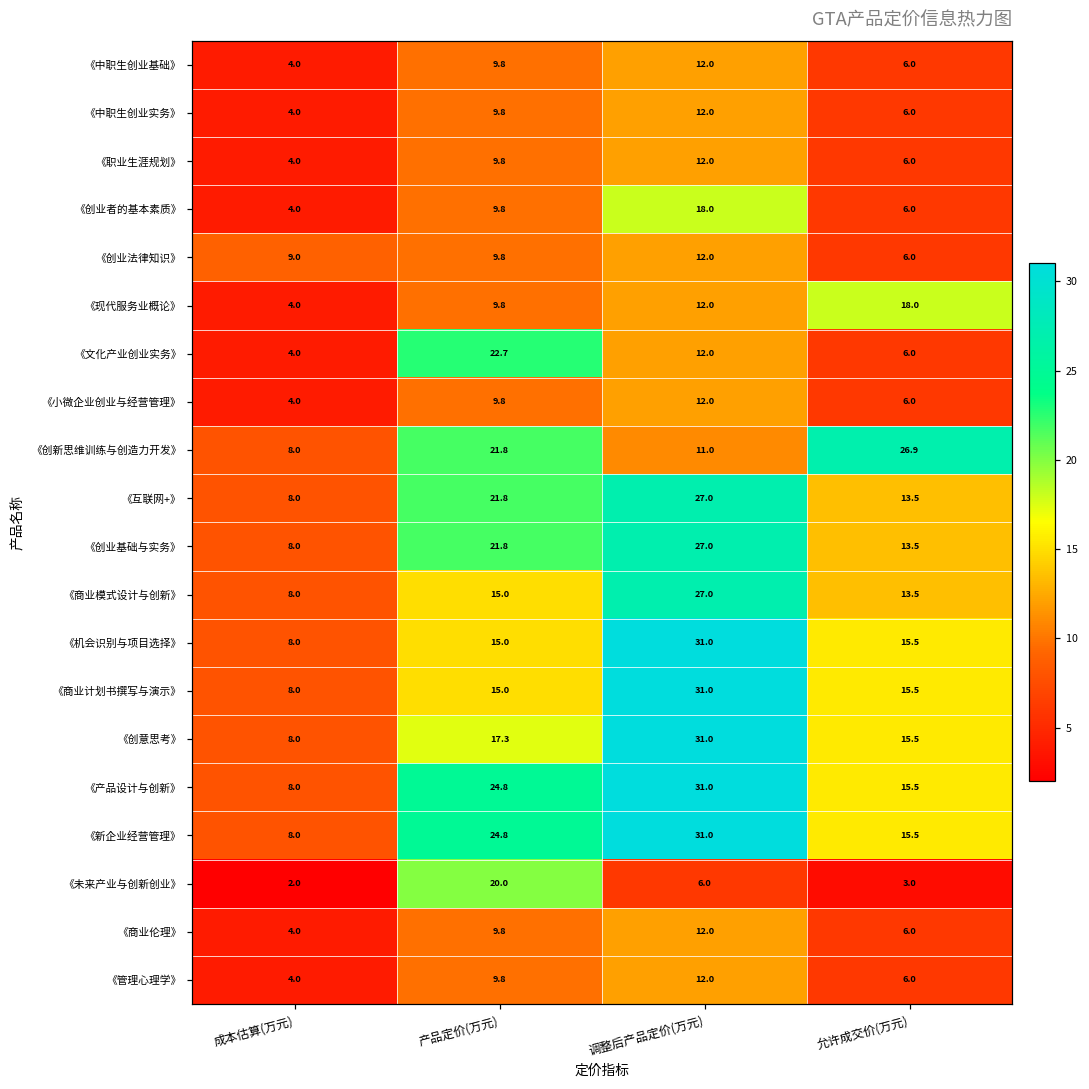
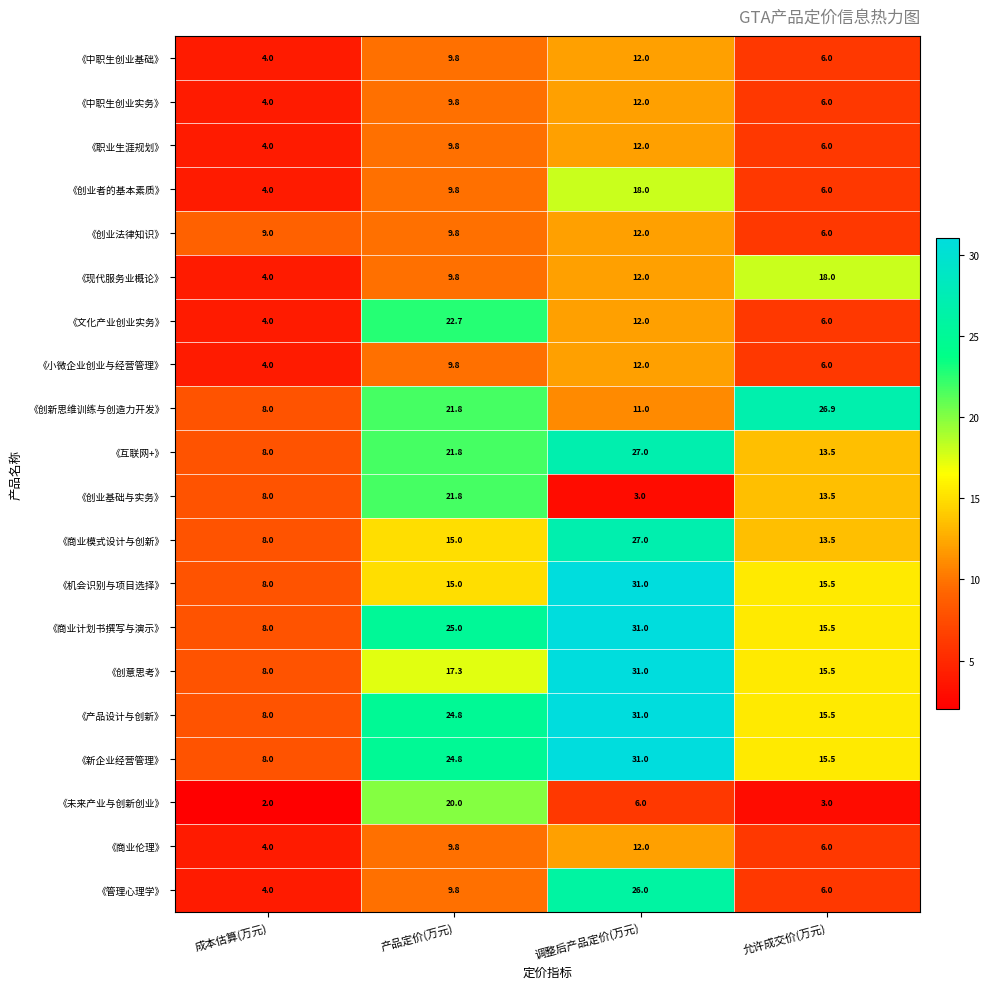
  {
    "《中职生创业基础》": {
      "成本估算(万元)": 4.0,
      "产品定价(万元)": 9.8,
      "调整后产品定价(万元)": 12.0,
      "允许成交价(万元)": 6.0
    },
    "《中职生创业实务》": {
      "成本估算(万元)": 4.0,
      "产品定价(万元)": 9.8,
      "调整后产品定价(万元)": 12.0,
      "允许成交价(万元)": 6.0
    },
    "《职业生涯规划》": {
      "成本估算(万元)": 4.0,
      "产品定价(万元)": 9.8,
      "调整后产品定价(万元)": 12.0,
      "允许成交价(万元)": 6.0
    },
    "《创业者的基本素质》": {
      "成本估算(万元)": 4.0,
      "产品定价(万元)": 9.8,
      "调整后产品定价(万元)": 18.0,
      "允许成交价(万元)": 6.0
    },
    "《创业法律知识》": {
      "成本估算(万元)": 9.0,
      "产品定价(万元)": 9.8,
      "调整后产品定价(万元)": 12.0,
      "允许成交价(万元)": 6.0
    },
    "《现代服务业概论》": {
      "成本估算(万元)": 4.0,
      "产品定价(万元)": 9.8,
      "调整后产品定价(万元)": 12.0,
      "允许成交价(万元)": 18.0
    },
    "《文化产业创业实务》": {
      "成本估算(万元)": 4.0,
      "产品定价(万元)": 22.7,
      "调整后产品定价(万元)": 12.0,
      "允许成交价(万元)": 6.0
    },
    "《小微企业创业与经营管理》": {
      "成本估算(万元)": 4.0,
      "产品定价(万元)": 9.8,
      "调整后产品定价(万元)": 12.0,
      "允许成交价(万元)": 6.0
    },
    "《创新思维训练与创造力开发》": {
      "成本估算(万元)": 8.0,
      "产品定价(万元)": 21.8,
      "调整后产品定价(万元)": 11.0,
      "允许成交价(万元)": 26.9
    },
    "《互联网+》": {
      "成本估算(万元)": 8.0,
      "产品定价(万元)": 21.8,
      "调整后产品定价(万元)": 27.0,
      "允许成交价(万元)": 13.5
    },
    "《创业基础与实务》": {
      "成本估算(万元)": 8.0,
      "产品定价(万元)": 21.8,
-     "调整后产品定价(万元)": 27.0,
+     "调整后产品定价(万元)": 3.0,
      "允许成交价(万元)": 13.5
    },
    "《商业模式设计与创新》": {
      "成本估算(万元)": 8.0,
      "产品定价(万元)": 15.0,
      "调整后产品定价(万元)": 27.0,
      "允许成交价(万元)": 13.5
    },
    "《机会识别与项目选择》": {
      "成本估算(万元)": 8.0,
      "产品定价(万元)": 15.0,
      "调整后产品定价(万元)": 31.0,
      "允许成交价(万元)": 15.5
    },
    "《商业计划书撰写与演示》": {
      "成本估算(万元)": 8.0,
-     "产品定价(万元)": 15.0,
+     "产品定价(万元)": 25.0,
      "调整后产品定价(万元)": 31.0,
      "允许成交价(万元)": 15.5
    },
    "《创意思考》": {
      "成本估算(万元)": 8.0,
      "产品定价(万元)": 17.3,
      "调整后产品定价(万元)": 31.0,
      "允许成交价(万元)": 15.5
    },
    "《产品设计与创新》": {
      "成本估算(万元)": 8.0,
      "产品定价(万元)": 24.8,
      "调整后产品定价(万元)": 31.0,
      "允许成交价(万元)": 15.5
    },
    "《新企业经营管理》": {
      "成本估算(万元)": 8.0,
      "产品定价(万元)": 24.8,
      "调整后产品定价(万元)": 31.0,
      "允许成交价(万元)": 15.5
    },
    "《未来产业与创新创业》": {
      "成本估算(万元)": 2.0,
      "产品定价(万元)": 20.0,
      "调整后产品定价(万元)": 6.0,
      "允许成交价(万元)": 3.0
    },
    "《商业伦理》": {
      "成本估算(万元)": 4.0,
      "产品定价(万元)": 9.8,
      "调整后产品定价(万元)": 12.0,
      "允许成交价(万元)": 6.0
    },
    "《管理心理学》": {
      "成本估算(万元)": 4.0,
      "产品定价(万元)": 9.8,
-     "调整后产品定价(万元)": 12.0,
+     "调整后产品定价(万元)": 26.0,
      "允许成交价(万元)": 6.0
    }
  }
